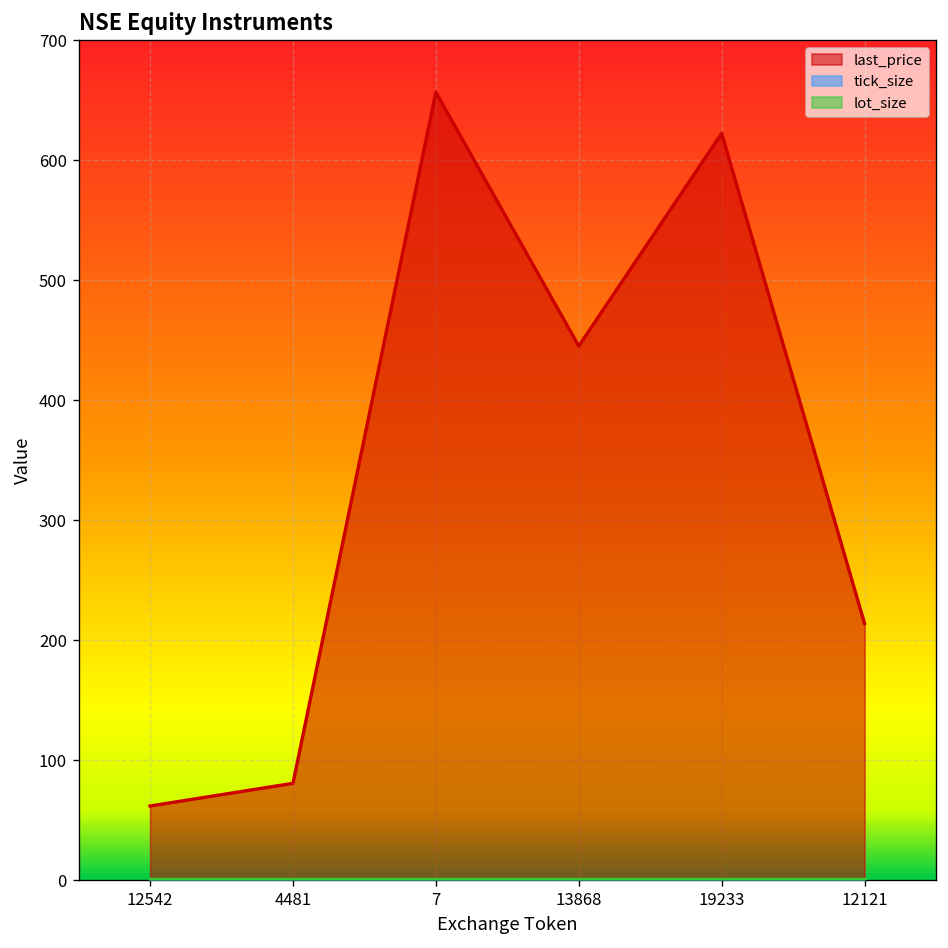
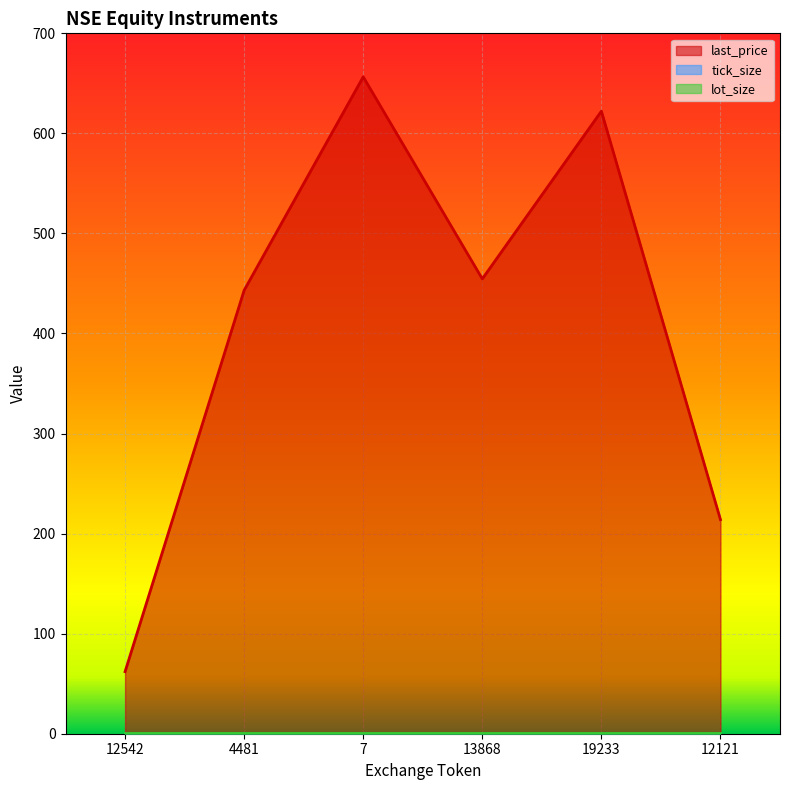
  {
    "last_price": {
      "12542": 62,
-     "4481": 81,
+     "4481": 443,
      "7": 657,
-     "13868": 445,
+     "13868": 455,
      "19233": 622,
      "12121": 214
    }
  }
